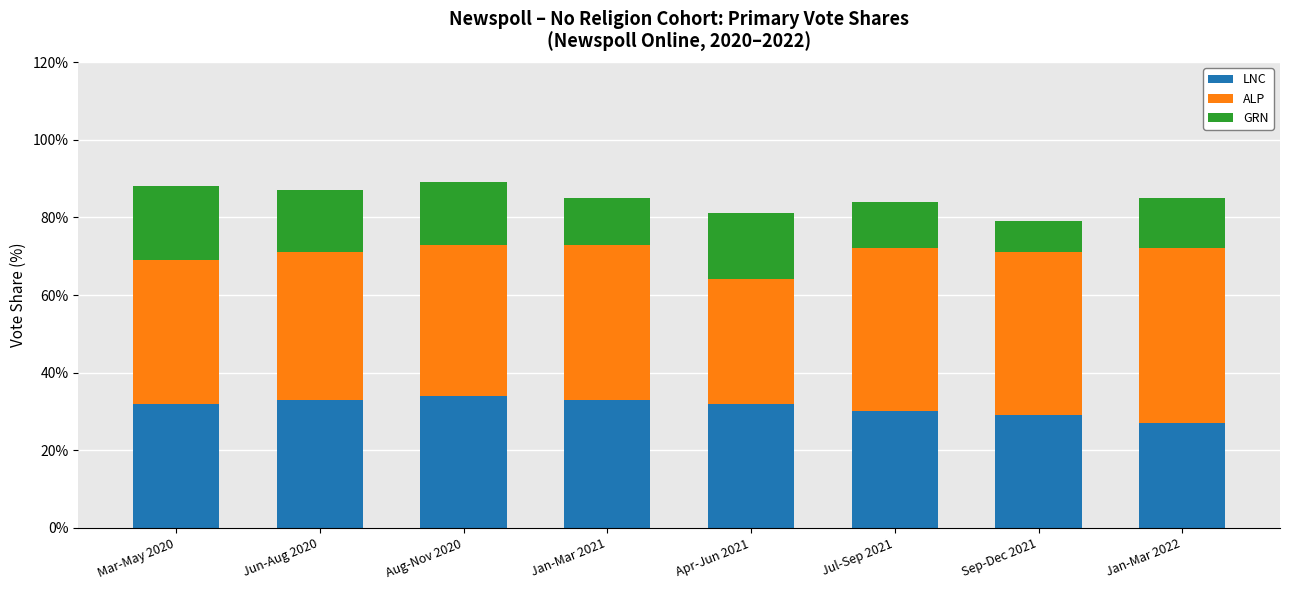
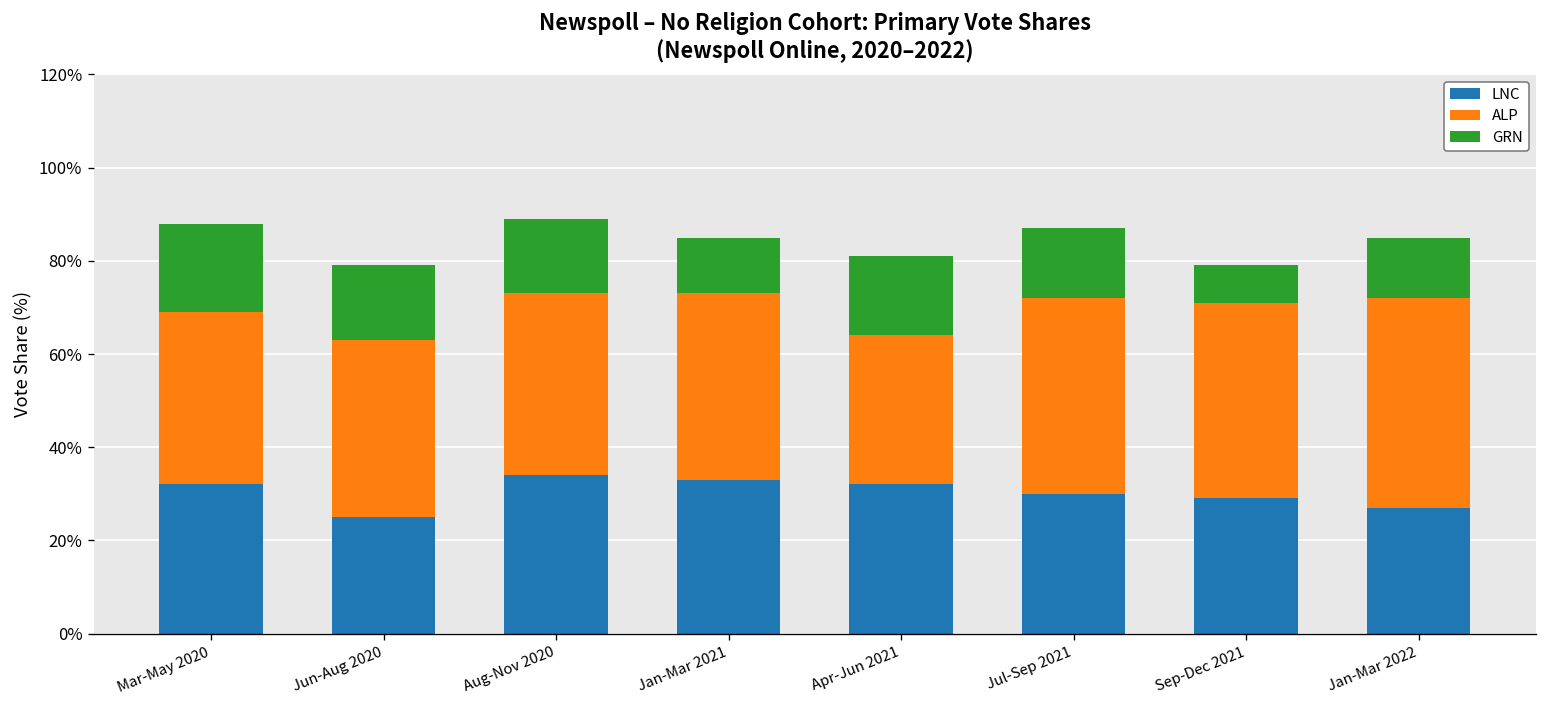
  {
    "LNC": {
      "Mar-May 2020": "32%",
-     "Jun-Aug 2020": "33%",
+     "Jun-Aug 2020": "25%",
      "Aug-Nov 2020": "34%",
      "Jan-Mar 2021": "33%",
      "Apr-Jun 2021": "32%",
      "Jul-Sep 2021": "30%",
      "Sep-Dec 2021": "29%",
      "Jan-Mar 2022": "27%"
    },
    "ALP": {
      "Mar-May 2020": "37%",
      "Jun-Aug 2020": "38%",
      "Aug-Nov 2020": "39%",
      "Jan-Mar 2021": "40%",
      "Apr-Jun 2021": "32%",
      "Jul-Sep 2021": "42%",
      "Sep-Dec 2021": "42%",
      "Jan-Mar 2022": "45%"
    },
    "GRN": {
      "Mar-May 2020": "19%",
      "Jun-Aug 2020": "16%",
      "Aug-Nov 2020": "16%",
      "Jan-Mar 2021": "12%",
      "Apr-Jun 2021": "17%",
-     "Jul-Sep 2021": "12%",
+     "Jul-Sep 2021": "15%",
      "Sep-Dec 2021": "8%",
      "Jan-Mar 2022": "13%"
    }
  }
